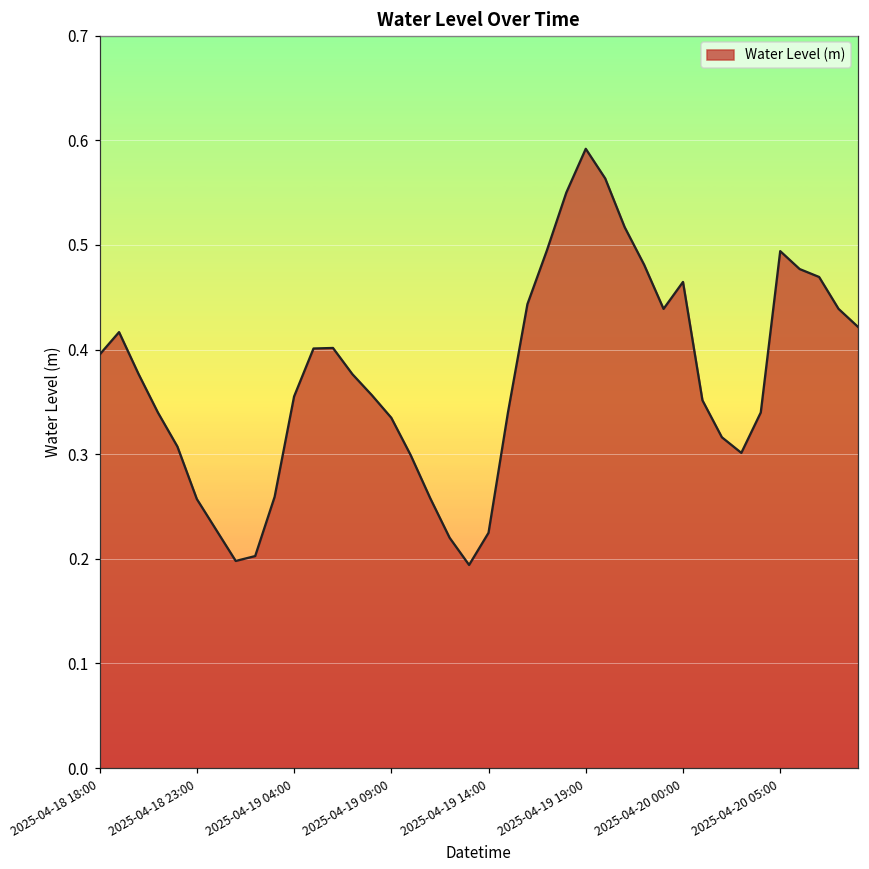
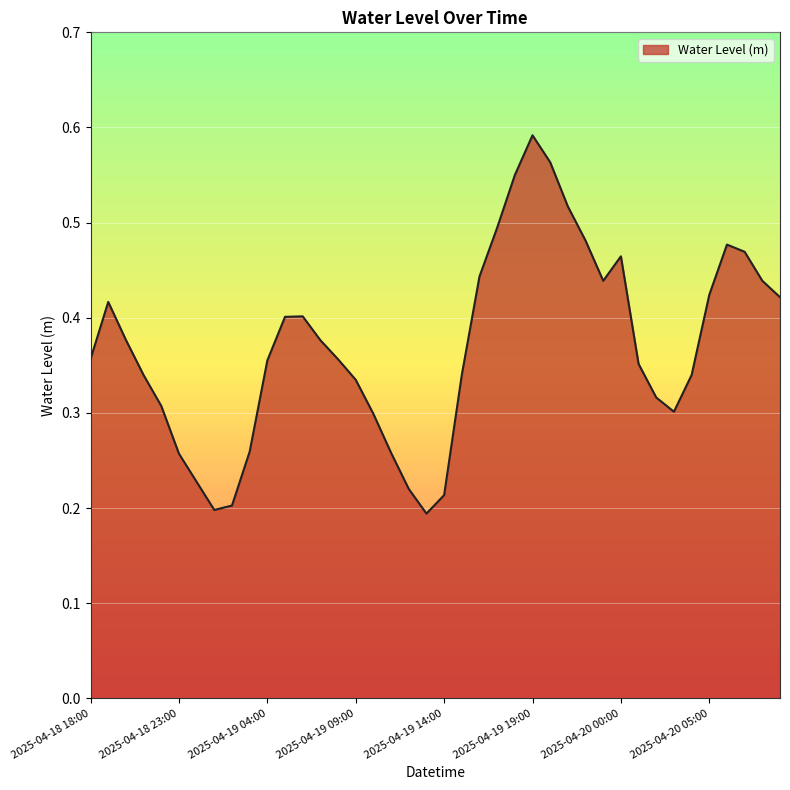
  {
-   "2025-04-18 18:00": 0.40,
+   "2025-04-18 18:00": 0.36,
    "2025-04-18 23:00": 0.26,
    "2025-04-19 04:00": 0.36,
    "2025-04-19 09:00": 0.33,
-   "2025-04-19 14:00": 0.22,
+   "2025-04-19 14:00": 0.21,
    "2025-04-19 19:00": 0.59,
    "2025-04-20 00:00": 0.46,
-   "2025-04-20 05:00": 0.49
+   "2025-04-20 05:00": 0.42
  }
